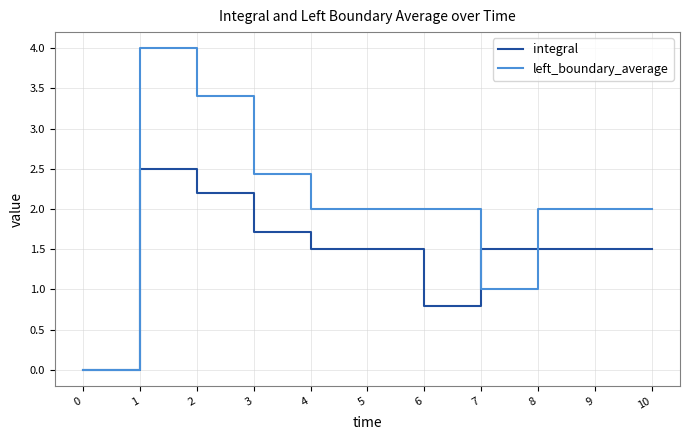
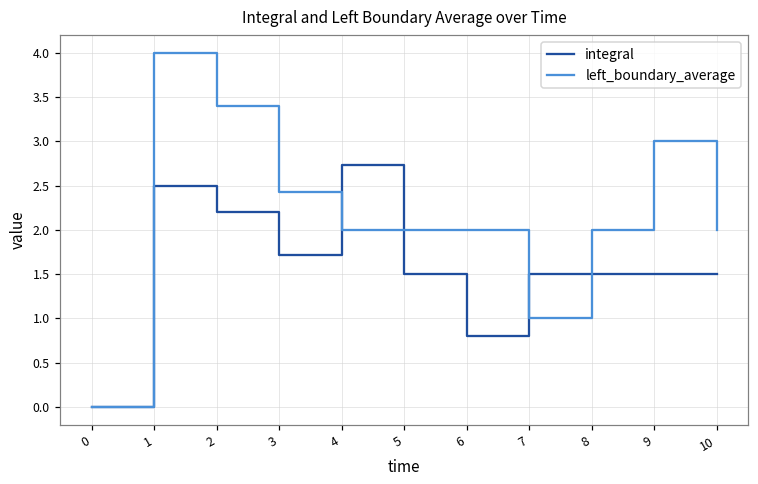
  {
    "integral": {
      "1": 2.5,
      "2": 2.2,
      "3": 1.7,
-     "4": 1.5,
+     "4": 2.7,
      "5": 1.5,
      "6": 0.8,
      "7": 1.5,
      "8": 1.5,
      "9": 1.5,
      "10": 1.5
    },
    "left_boundary_average": {
      "1": 4,
      "2": 3.4,
      "3": 2.4,
      "4": 2,
      "5": 2,
      "6": 2,
      "7": 1,
      "8": 2,
-     "9": 2,
+     "9": 3,
      "10": 2
    }
  }
